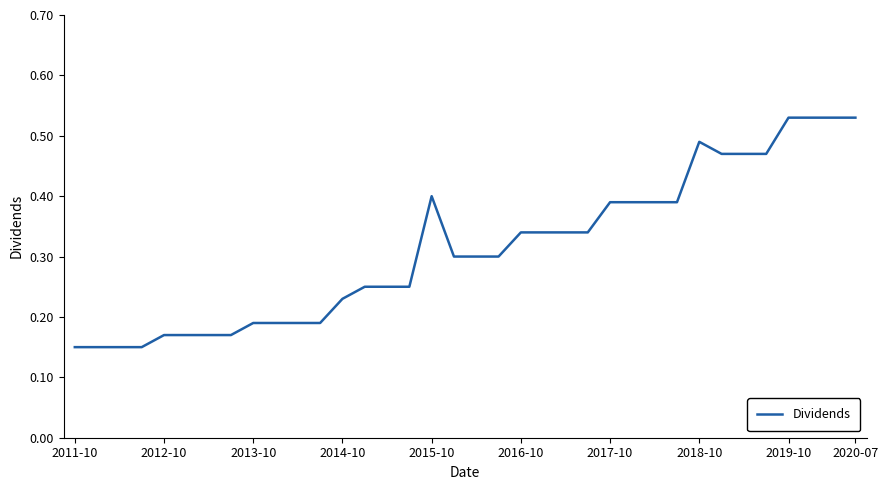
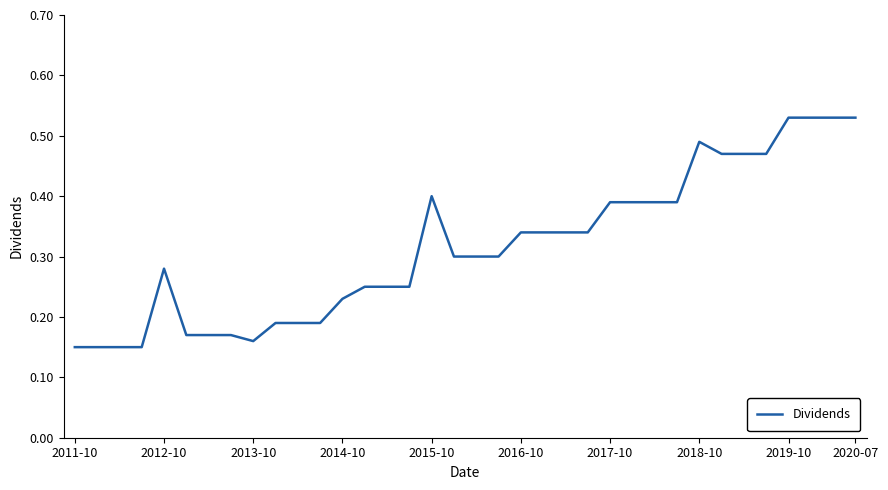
  {
    "2011-10": 0.15,
-   "2012-10": 0.17,
-   "2013-10": 0.19,
+   "2012-10": 0.28,
+   "2013-10": 0.16,
    "2014-10": 0.23,
    "2015-10": 0.40,
    "2016-10": 0.34,
    "2017-10": 0.39,
    "2018-10": 0.49,
    "2019-10": 0.53,
    "2020-07": 0.53
  }
